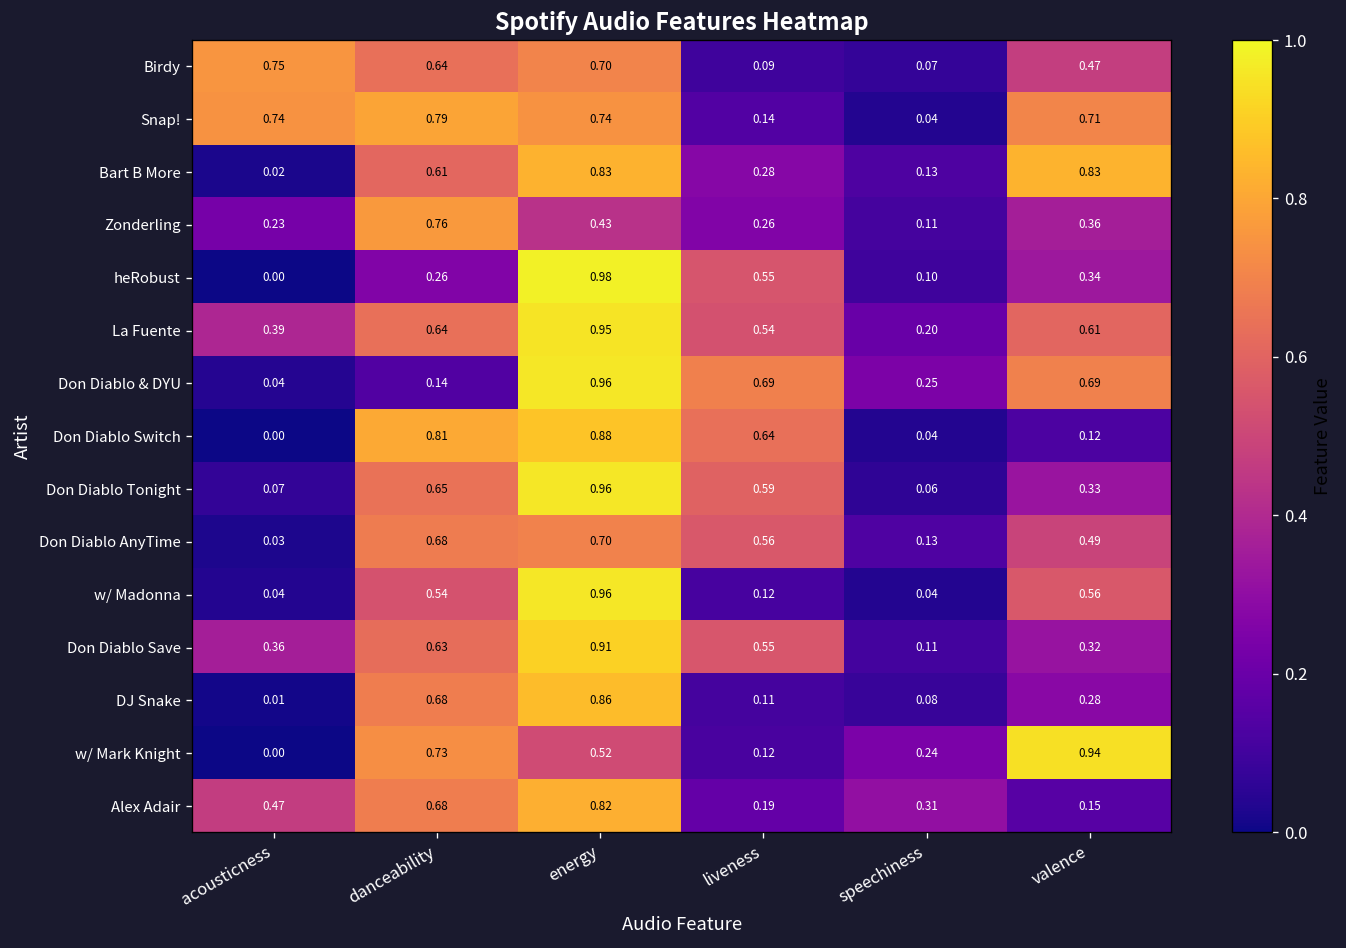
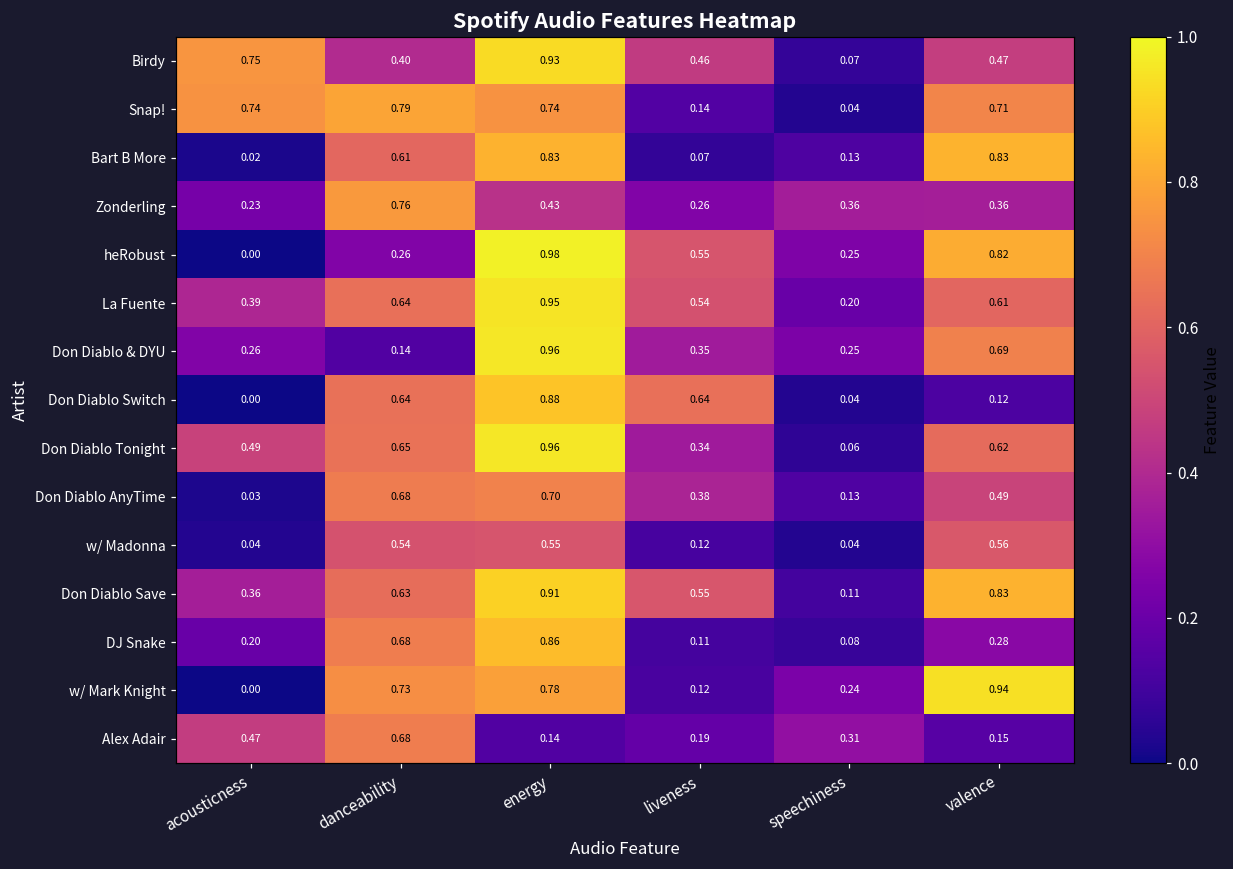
  {
    "Birdy": {
      "acousticness": 0.75,
-     "danceability": 0.64,
-     "energy": 0.70,
-     "liveness": 0.09,
+     "danceability": 0.40,
+     "energy": 0.93,
+     "liveness": 0.46,
      "speechiness": 0.07,
      "valence": 0.47
    },
    "Snap!": {
      "acousticness": 0.74,
      "danceability": 0.79,
      "energy": 0.74,
      "liveness": 0.14,
      "speechiness": 0.04,
      "valence": 0.71
    },
    "Bart B More": {
      "acousticness": 0.02,
      "danceability": 0.61,
      "energy": 0.83,
-     "liveness": 0.28,
+     "liveness": 0.07,
      "speechiness": 0.13,
      "valence": 0.83
    },
    "Zonderling": {
      "acousticness": 0.23,
      "danceability": 0.76,
      "energy": 0.43,
      "liveness": 0.26,
-     "speechiness": 0.11,
+     "speechiness": 0.36,
      "valence": 0.36
    },
    "heRobust": {
      "acousticness": 0.00,
      "danceability": 0.26,
      "energy": 0.98,
      "liveness": 0.55,
-     "speechiness": 0.10,
-     "valence": 0.34
+     "speechiness": 0.25,
+     "valence": 0.82
    },
    "La Fuente": {
      "acousticness": 0.39,
      "danceability": 0.64,
      "energy": 0.95,
      "liveness": 0.54,
      "speechiness": 0.20,
      "valence": 0.61
    },
    "Don Diablo & DYU": {
-     "acousticness": 0.04,
+     "acousticness": 0.26,
      "danceability": 0.14,
      "energy": 0.96,
-     "liveness": 0.69,
+     "liveness": 0.35,
      "speechiness": 0.25,
      "valence": 0.69
    },
    "Don Diablo Switch": {
      "acousticness": 0.00,
-     "danceability": 0.81,
+     "danceability": 0.64,
      "energy": 0.88,
      "liveness": 0.64,
      "speechiness": 0.04,
      "valence": 0.12
    },
    "Don Diablo Tonight": {
-     "acousticness": 0.07,
+     "acousticness": 0.49,
      "danceability": 0.65,
      "energy": 0.96,
-     "liveness": 0.59,
+     "liveness": 0.34,
      "speechiness": 0.06,
-     "valence": 0.33
+     "valence": 0.62
    },
    "Don Diablo AnyTime": {
      "acousticness": 0.03,
      "danceability": 0.68,
      "energy": 0.70,
-     "liveness": 0.56,
+     "liveness": 0.38,
      "speechiness": 0.13,
      "valence": 0.49
    },
    "w/ Madonna": {
      "acousticness": 0.04,
      "danceability": 0.54,
-     "energy": 0.96,
+     "energy": 0.55,
      "liveness": 0.12,
      "speechiness": 0.04,
      "valence": 0.56
    },
    "Don Diablo Save": {
      "acousticness": 0.36,
      "danceability": 0.63,
      "energy": 0.91,
      "liveness": 0.55,
      "speechiness": 0.11,
-     "valence": 0.32
+     "valence": 0.83
    },
    "DJ Snake": {
-     "acousticness": 0.01,
+     "acousticness": 0.20,
      "danceability": 0.68,
      "energy": 0.86,
      "liveness": 0.11,
      "speechiness": 0.08,
      "valence": 0.28
    },
    "w/ Mark Knight": {
      "acousticness": 0.00,
      "danceability": 0.73,
-     "energy": 0.52,
+     "energy": 0.78,
      "liveness": 0.12,
      "speechiness": 0.24,
      "valence": 0.94
    },
    "Alex Adair": {
      "acousticness": 0.47,
      "danceability": 0.68,
-     "energy": 0.82,
+     "energy": 0.14,
      "liveness": 0.19,
      "speechiness": 0.31,
      "valence": 0.15
    }
  }
